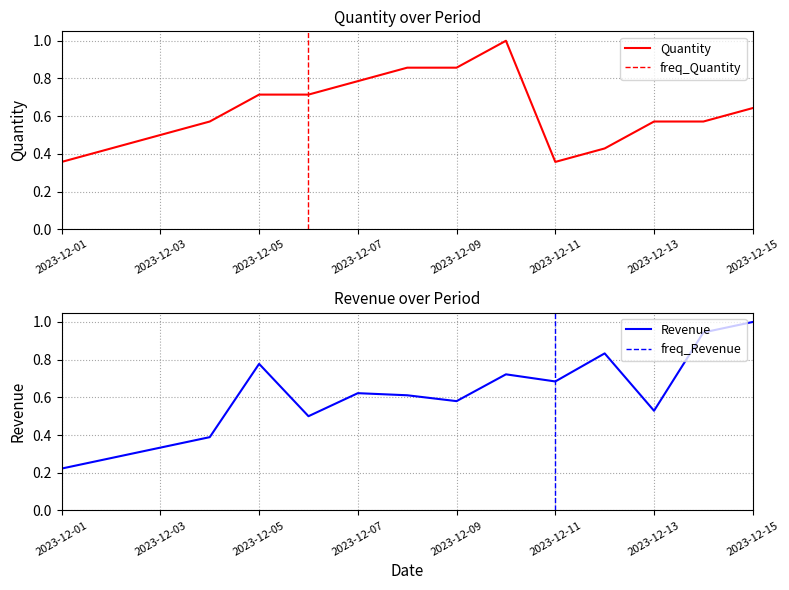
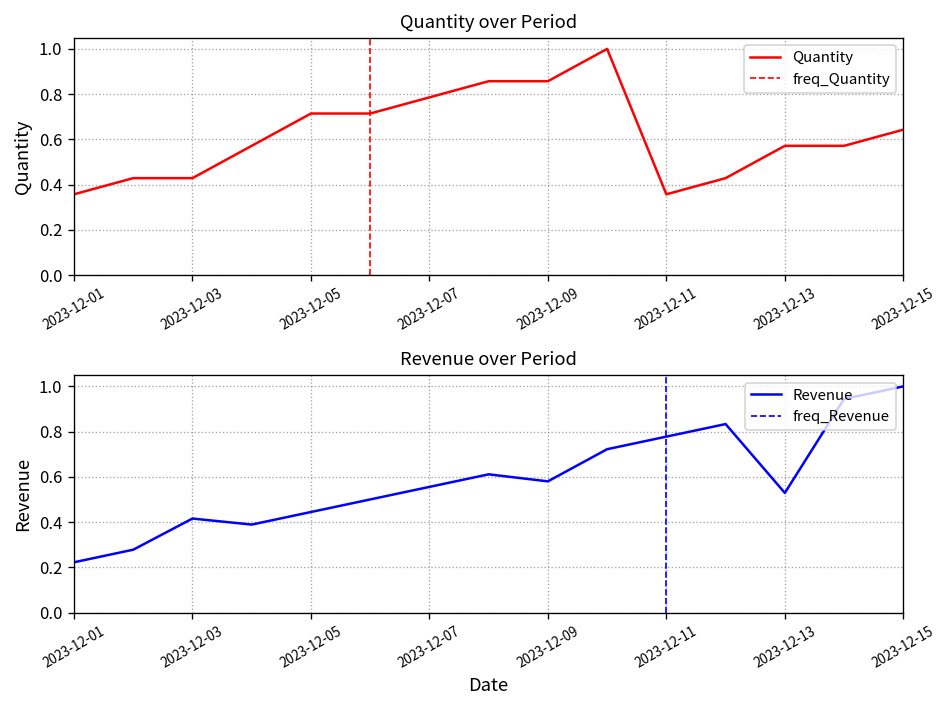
  {
    "Quantity over Period": {
      "2023-12-01": 0.36,
-     "2023-12-03": 0.50,
+     "2023-12-03": 0.43,
      "2023-12-05": 0.71,
      "2023-12-07": 0.79,
      "2023-12-09": 0.86,
      "2023-12-11": 0.36,
      "2023-12-13": 0.57,
      "2023-12-15": 0.64
    },
    "Revenue over Period": {
      "2023-12-01": 0.22,
-     "2023-12-03": 0.33,
-     "2023-12-05": 0.78,
-     "2023-12-07": 0.62,
+     "2023-12-03": 0.42,
+     "2023-12-05": 0.44,
+     "2023-12-07": 0.56,
      "2023-12-09": 0.58,
-     "2023-12-11": 0.68,
+     "2023-12-11": 0.78,
      "2023-12-13": 0.53,
      "2023-12-15": 1.00
    }
  }
